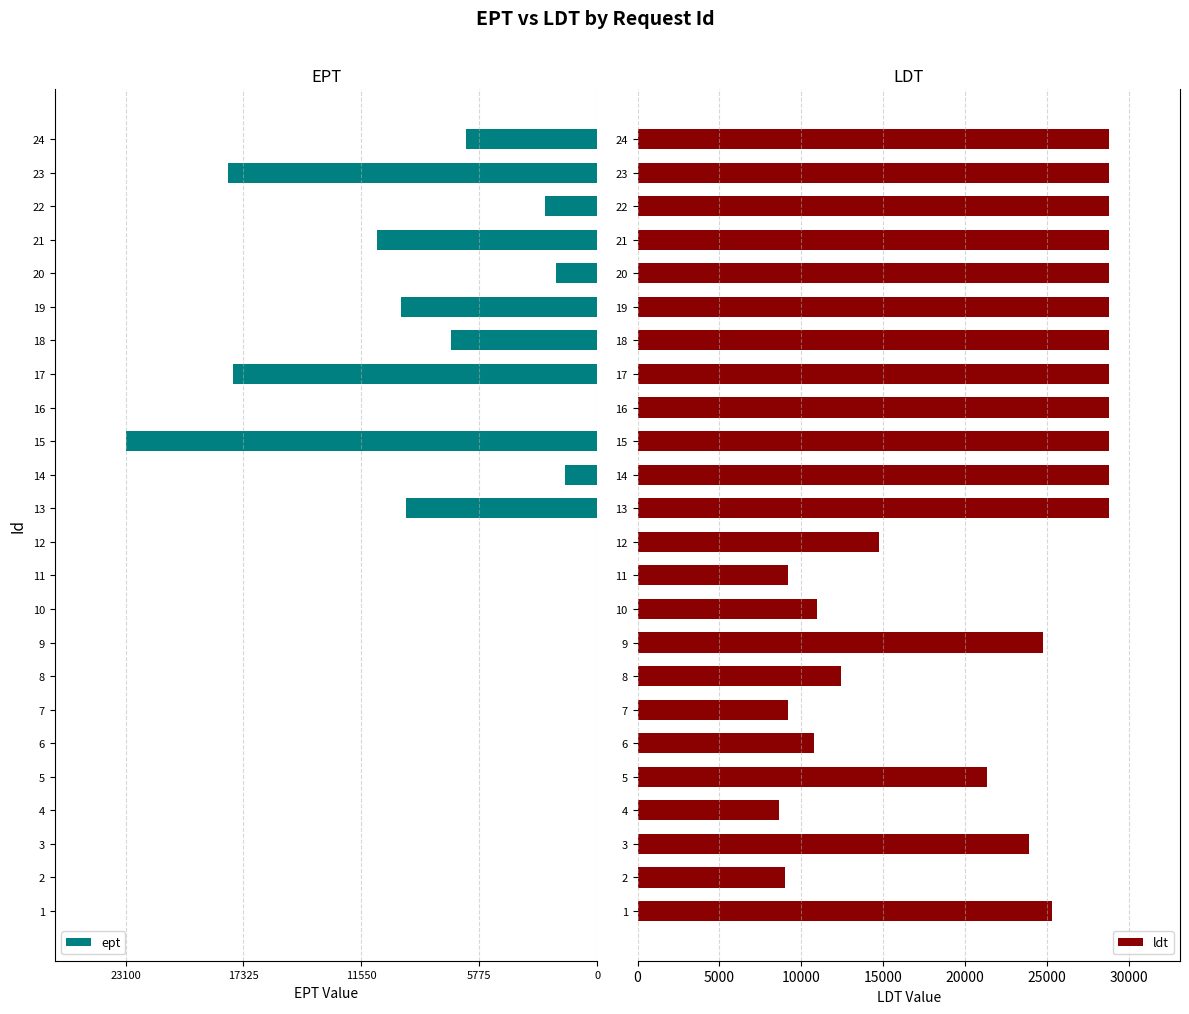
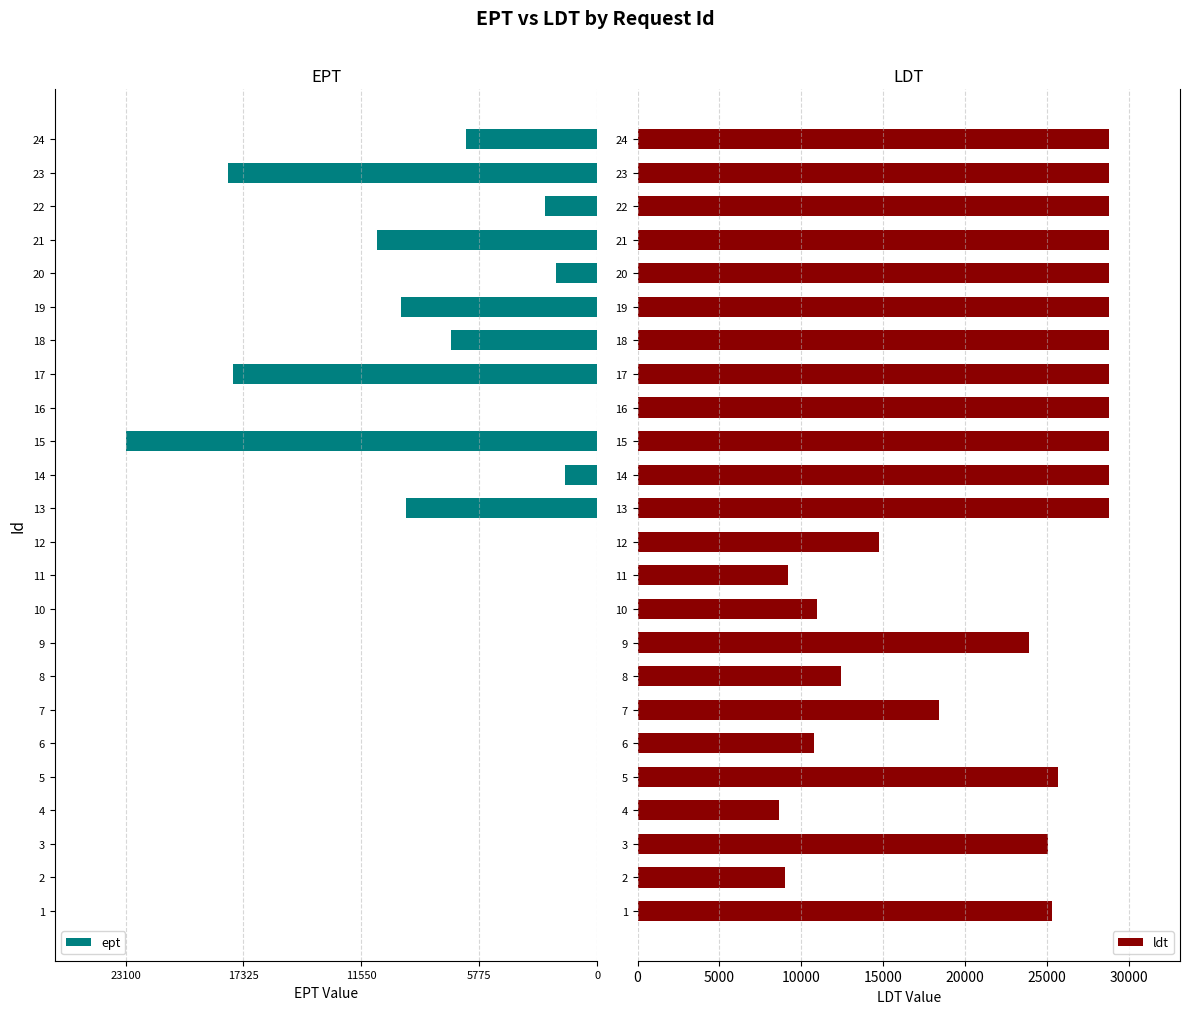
  {
    "LDT": {
      "24": 28800,
      "23": 28800,
      "22": 28800,
      "21": 28800,
      "20": 28800,
      "19": 28800,
      "18": 28800,
      "17": 28800,
      "16": 28800,
      "15": 28800,
      "14": 28800,
      "13": 28800,
      "12": 14800,
      "11": 9200,
      "10": 11000,
-     "9": 24700,
+     "9": 23900,
      "8": 12400,
-     "7": 9200,
+     "7": 18400,
      "6": 10800,
-     "5": 21400,
+     "5": 25700,
      "4": 8600,
-     "3": 23900,
+     "3": 25100,
      "2": 9000,
      "1": 25300
    }
  }
